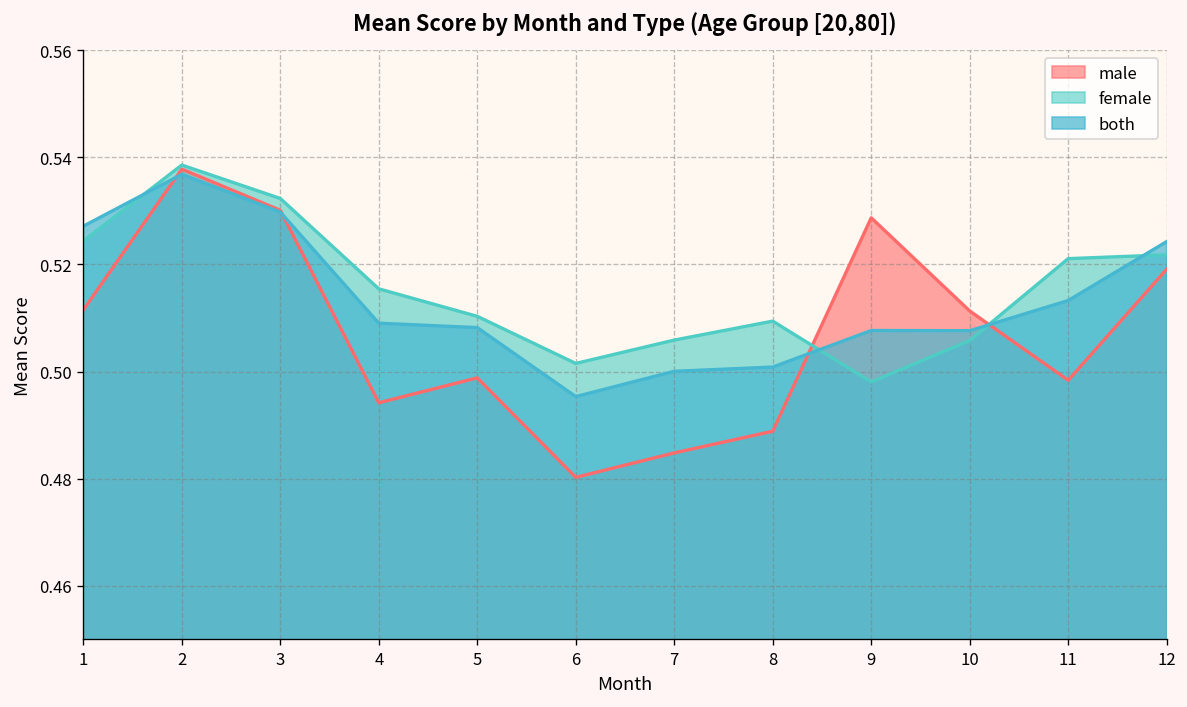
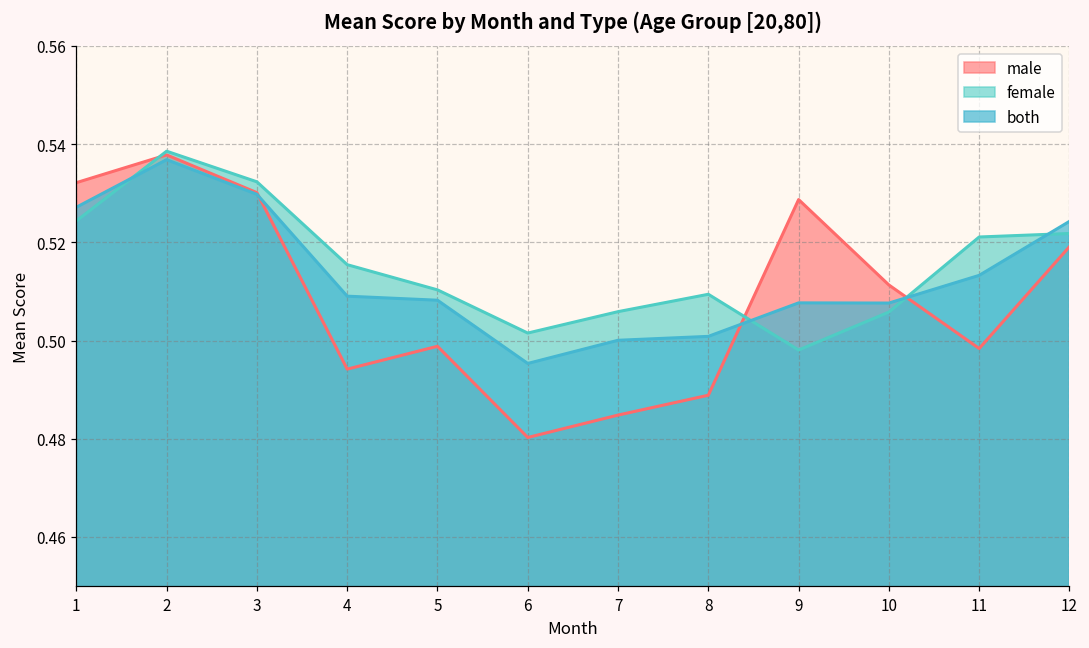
  {
    "male": {
-     "1": 0.512,
+     "1": 0.532,
      "2": 0.538,
      "4": 0.494,
      "5": 0.499,
      "6": 0.480,
      "7": 0.485,
      "8": 0.489,
      "9": 0.529,
      "10": 0.511,
      "11": 0.498,
      "12": 0.519
    }
  }
